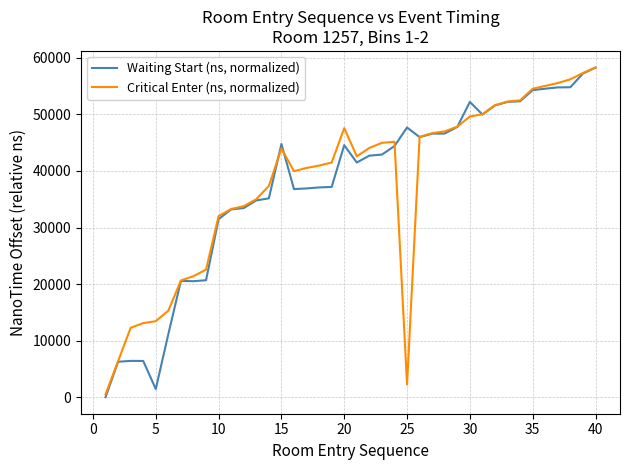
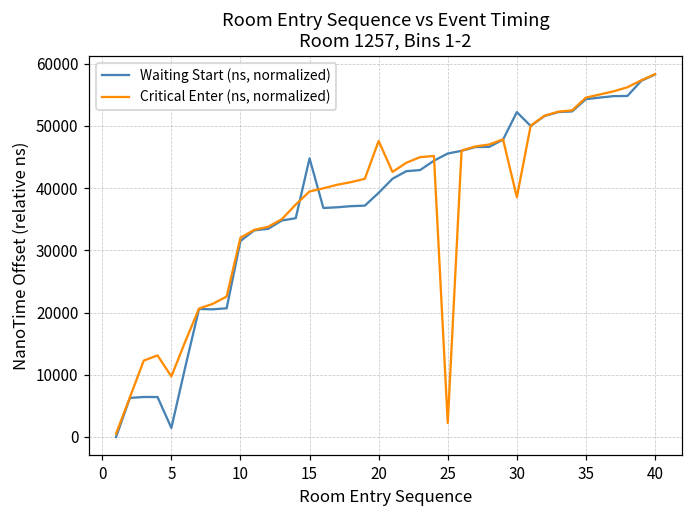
  {
    "Waiting Start (ns, normalized)": {
      "5": 1000,
      "10": 31000,
      "15": 45000,
-     "20": 45000,
-     "25": 48000,
+     "20": 39000,
+     "25": 46000,
      "30": 52000
    },
    "Critical Enter (ns, normalized)": {
-     "5": 13000,
+     "5": 10000,
      "10": 32000,
-     "15": 44000,
+     "15": 39000,
      "20": 48000,
      "25": 2000,
-     "30": 50000
+     "30": 39000
    }
  }
